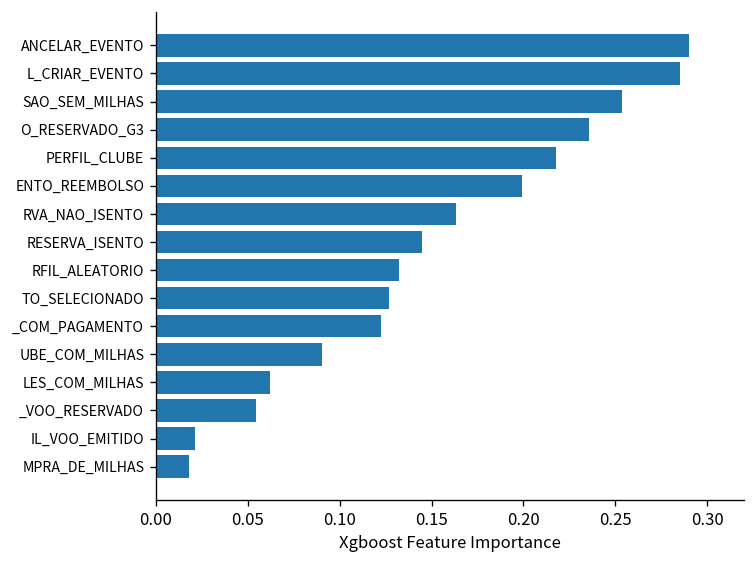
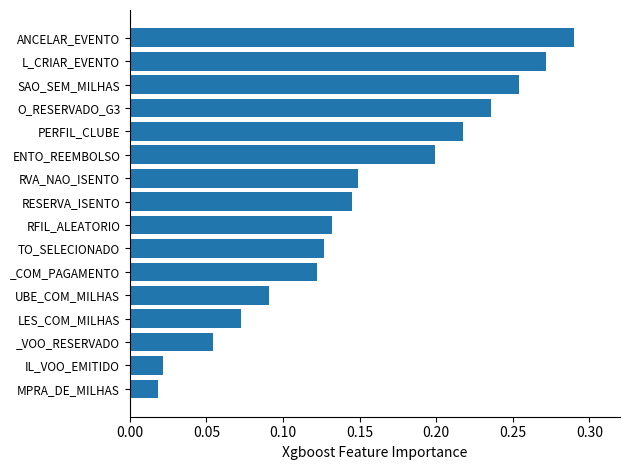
  {
    "ANCELAR_EVENTO": 0.290,
-   "L_CRIAR_EVENTO": 0.285,
+   "L_CRIAR_EVENTO": 0.272,
    "SAO_SEM_MILHAS": 0.254,
    "O_RESERVADO_G3": 0.236,
    "PERFIL_CLUBE": 0.217,
    "ENTO_REEMBOLSO": 0.199,
-   "RVA_NAO_ISENTO": 0.163,
+   "RVA_NAO_ISENTO": 0.149,
    "RESERVA_ISENTO": 0.145,
    "RFIL_ALEATORIO": 0.132,
    "TO_SELECIONADO": 0.127,
    "_COM_PAGAMENTO": 0.122,
    "UBE_COM_MILHAS": 0.091,
-   "LES_COM_MILHAS": 0.062,
+   "LES_COM_MILHAS": 0.073,
    "_VOO_RESERVADO": 0.054,
    "IL_VOO_EMITIDO": 0.021,
    "MPRA_DE_MILHAS": 0.018
  }
